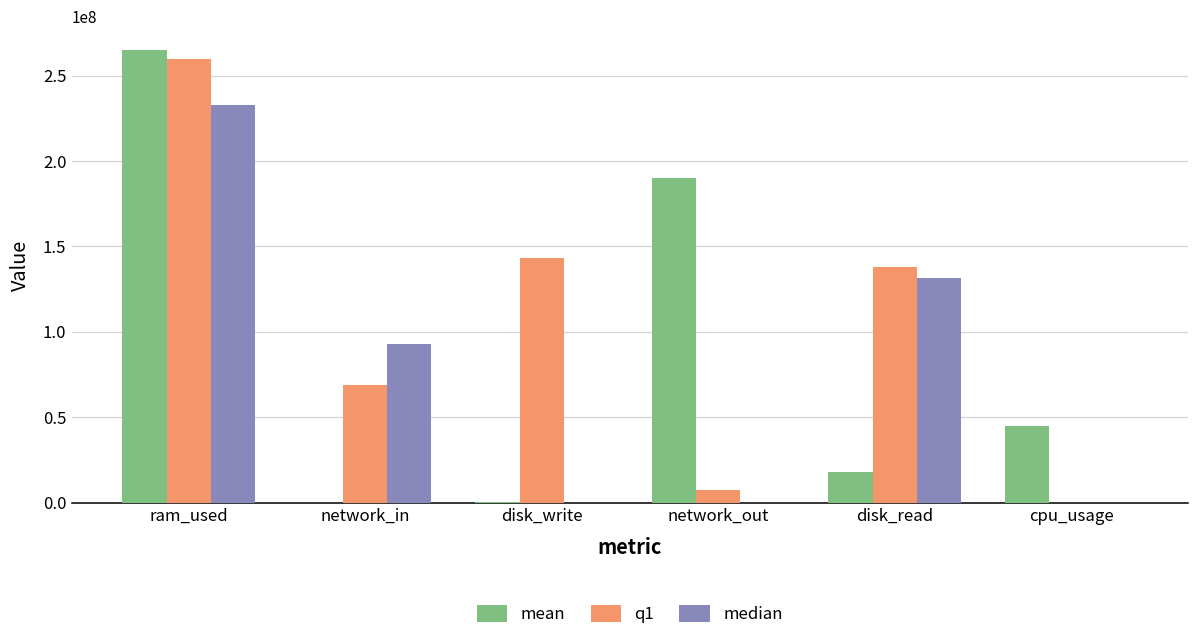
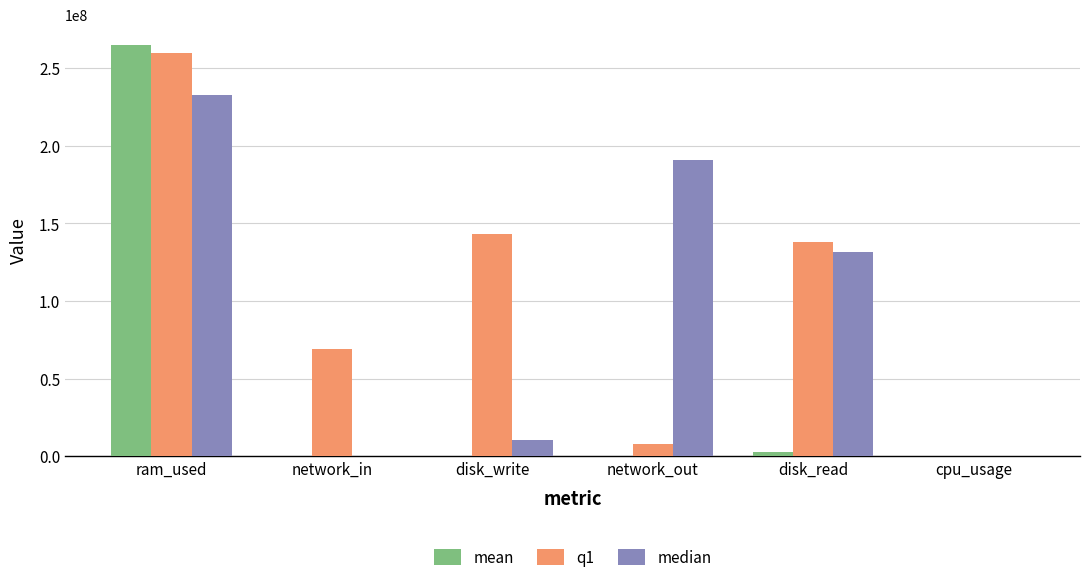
  {
    "mean": {
      "ram_used": 265000000,
-     "network_out": 190000000,
-     "disk_read": 18000000,
-     "cpu_usage": 45000000
+     "network_out": 0,
+     "disk_read": 3000000,
+     "cpu_usage": 0
    },
    "q1": {
      "ram_used": 260000000,
      "network_in": 69000000,
      "disk_write": 143000000,
      "network_out": 8000000,
      "disk_read": 138000000
    },
    "median": {
      "ram_used": 233000000,
-     "network_in": 93000000,
-     "disk_write": 0,
-     "network_out": 0,
+     "network_in": 0,
+     "disk_write": 10000000,
+     "network_out": 191000000,
      "disk_read": 132000000
    }
  }
